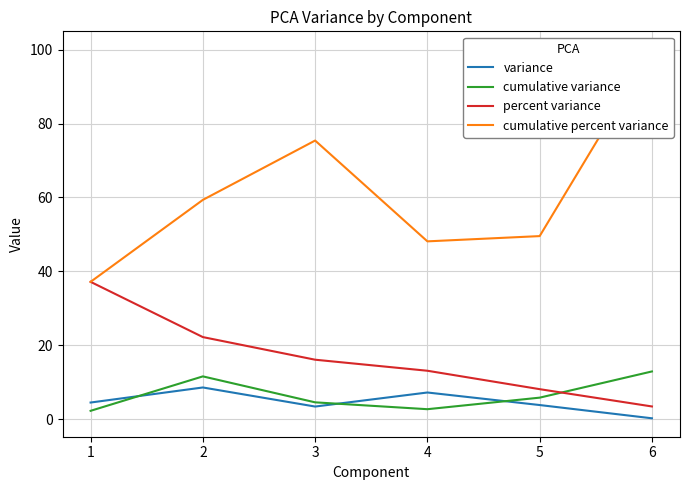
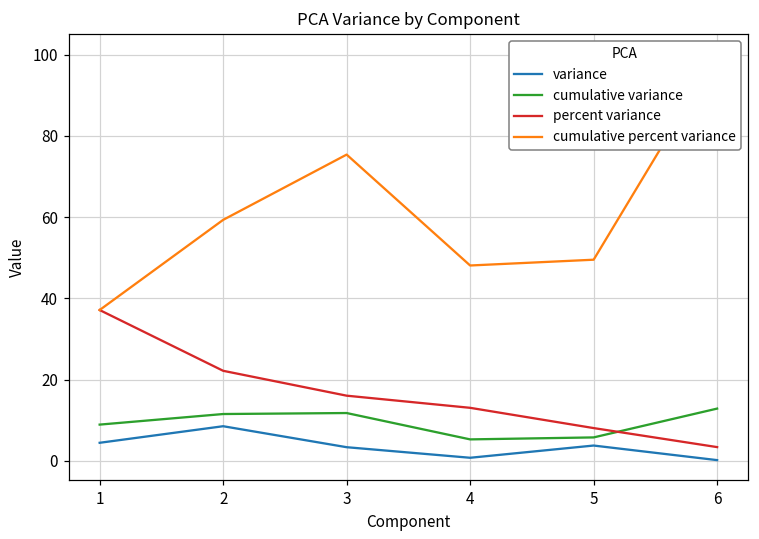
  {
    "variance": {
      "1": 4,
      "2": 9,
      "3": 3,
-     "4": 7,
+     "4": 1,
      "5": 4,
      "6": 0
    },
    "cumulative variance": {
-     "1": 2,
+     "1": 9,
      "2": 12,
-     "3": 5,
-     "4": 3,
+     "3": 12,
+     "4": 5,
      "5": 6,
      "6": 13
    },
    "percent variance": {
      "2": 22,
      "3": 16,
      "4": 13,
      "5": 8,
      "6": 3
    },
    "cumulative percent variance": {
      "2": 59,
      "3": 75,
      "4": 48,
      "5": 50
    }
  }
